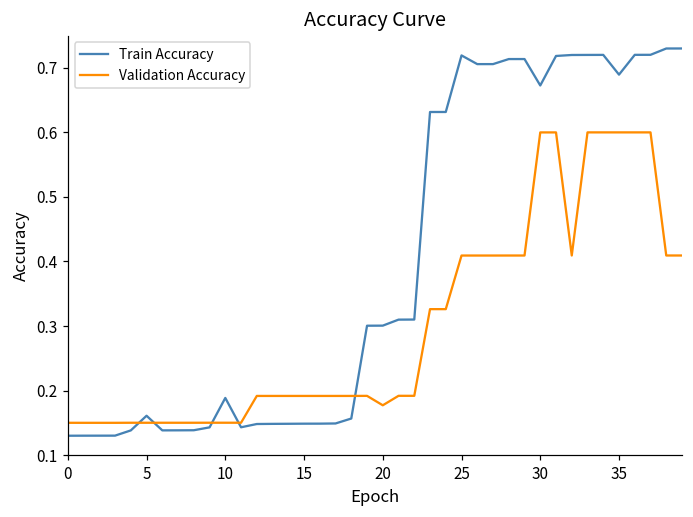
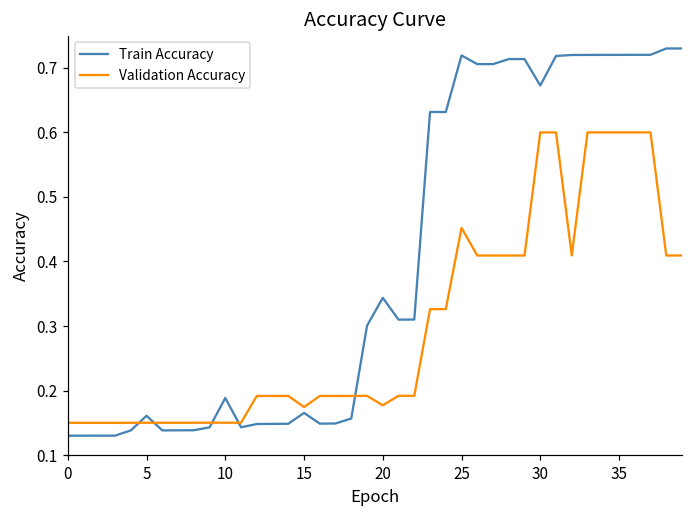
  {
    "Train Accuracy": {
      "0": 0.13,
      "5": 0.16,
      "10": 0.19,
-     "15": 0.15,
-     "20": 0.30,
+     "15": 0.17,
+     "20": 0.34,
      "25": 0.72,
      "30": 0.67,
-     "35": 0.69
+     "35": 0.72
    },
    "Validation Accuracy": {
      "0": 0.15,
      "5": 0.15,
      "10": 0.15,
-     "15": 0.19,
+     "15": 0.17,
      "20": 0.18,
-     "25": 0.41,
+     "25": 0.45,
      "30": 0.60,
      "35": 0.60
    }
  }
